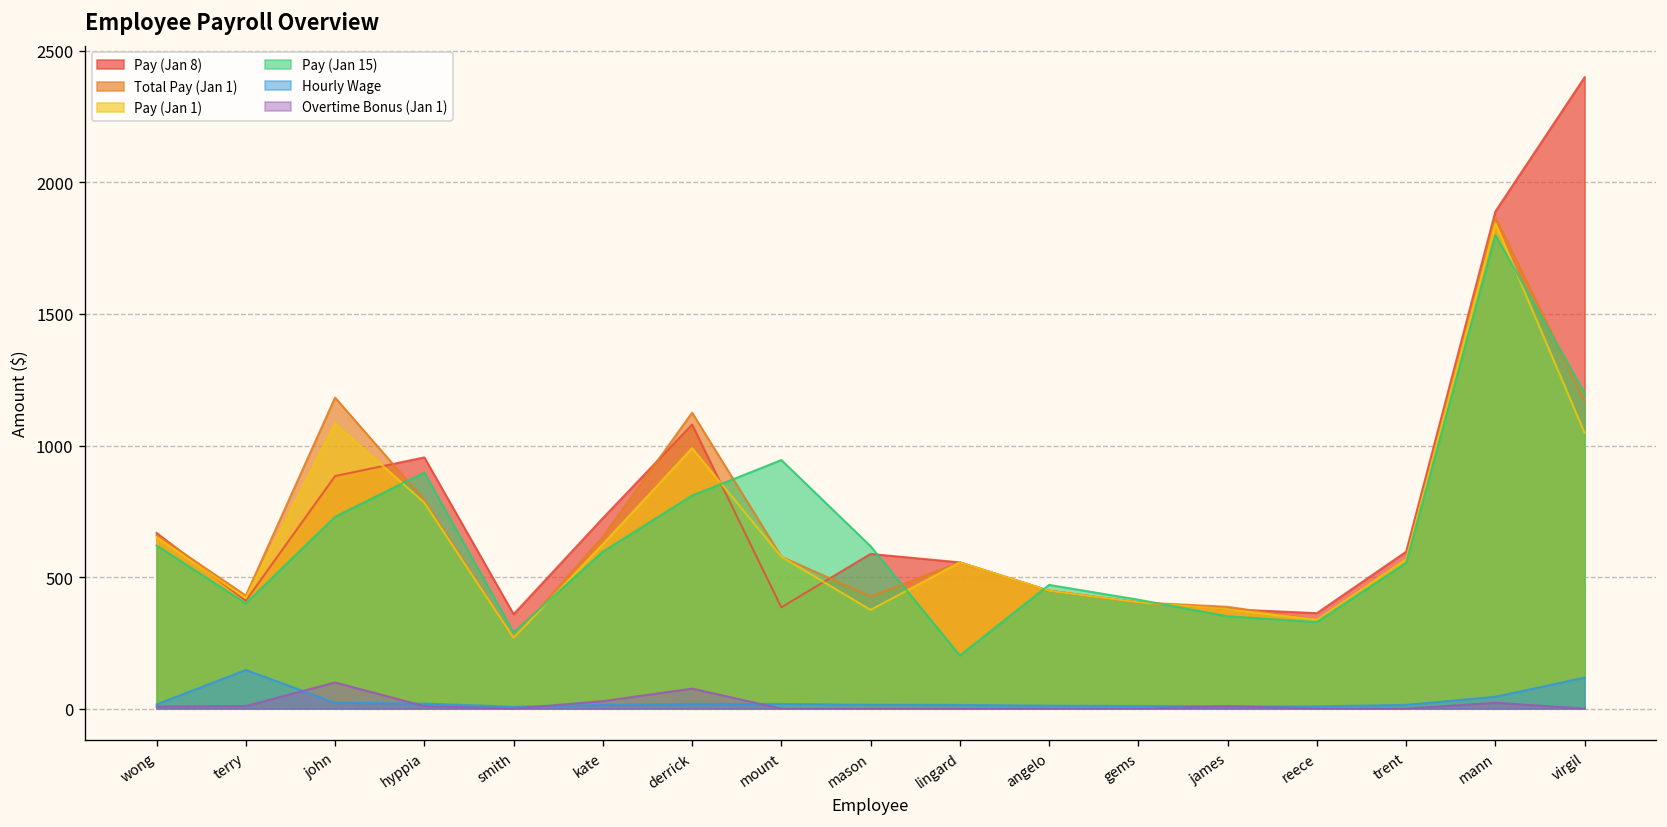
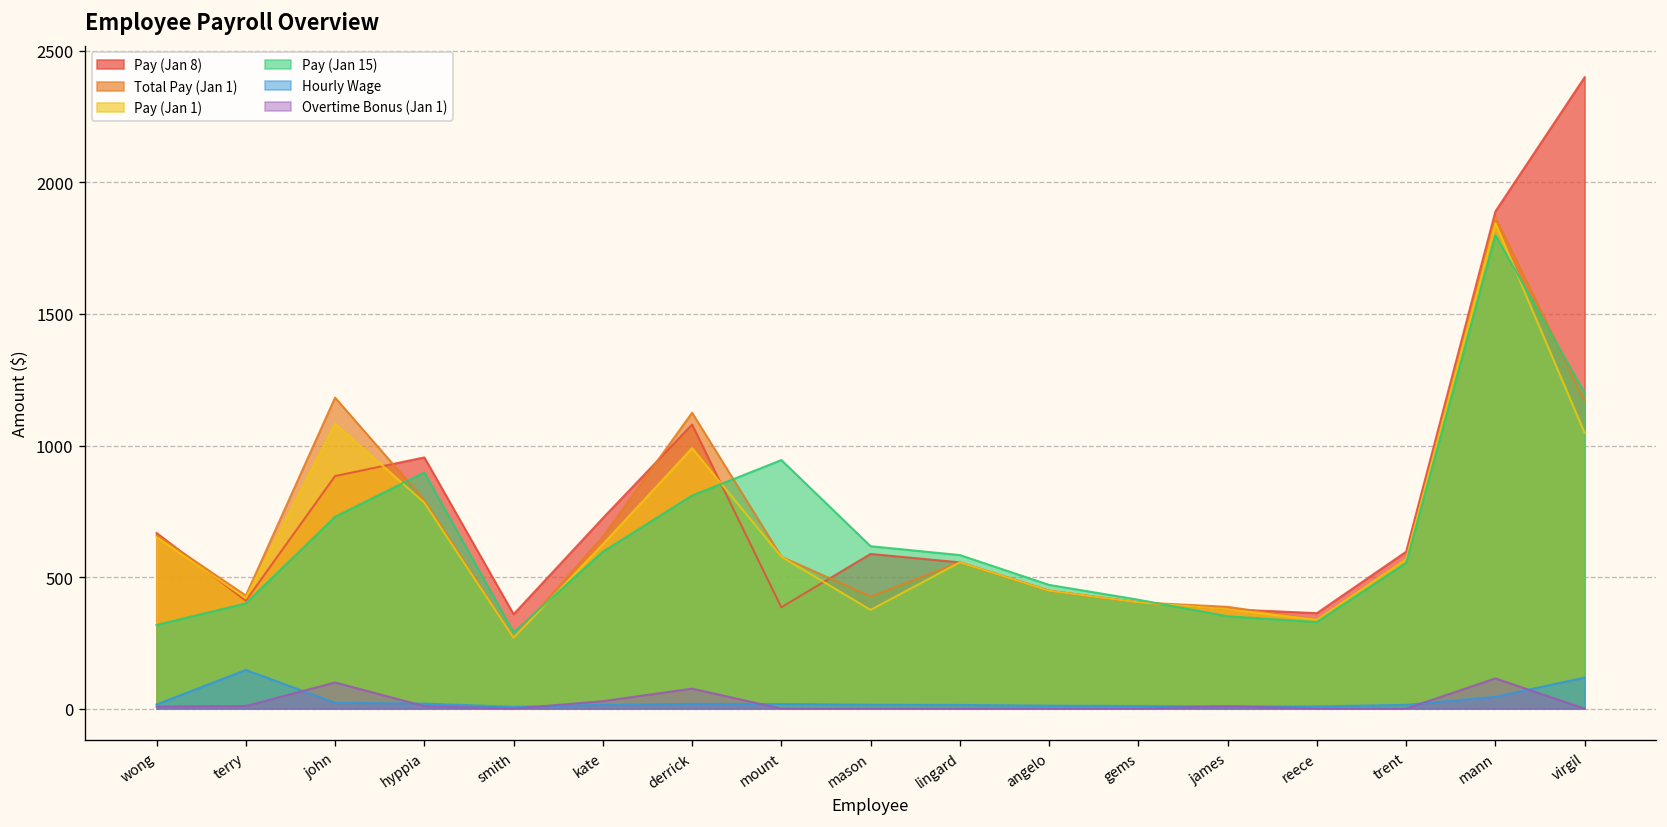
  {
    "Pay (Jan 1)": {
      "john": 1080,
      "kate": 620,
      "derrick": 990,
      "mason": 380,
      "mann": 1850,
      "virgil": 1050
    },
    "Pay (Jan 15)": {
-     "wong": 620,
+     "wong": 320,
      "john": 730,
      "hyppia": 900,
      "smith": 290,
      "kate": 600,
      "derrick": 810,
      "mount": 950,
      "mason": 620,
-     "lingard": 200,
+     "lingard": 580,
      "angelo": 470,
      "james": 350,
      "trent": 550,
      "mann": 1800,
      "virgil": 1200
    },
    "Hourly Wage": {
      "terry": 150,
      "john": 20,
      "kate": 10,
      "derrick": 20,
      "mount": 20,
      "mason": 10,
      "lingard": 10,
      "trent": 10,
      "mann": 50,
      "virgil": 120
    },
    "Overtime Bonus (Jan 1)": {
      "terry": 10,
      "john": 100,
      "kate": 30,
      "derrick": 80,
      "mount": 0,
      "mason": 0,
      "lingard": 0,
      "trent": 0,
-     "mann": 20,
+     "mann": 120,
      "virgil": 0
    }
  }
